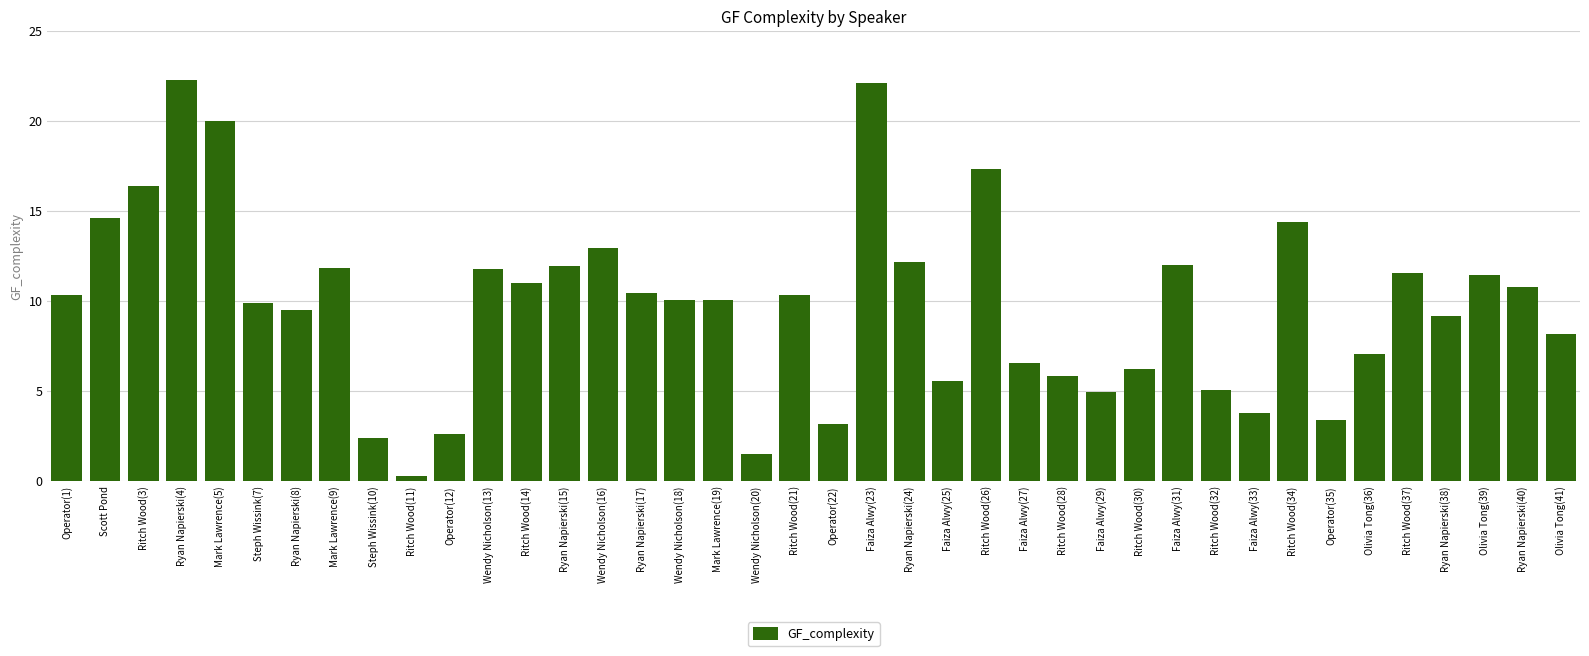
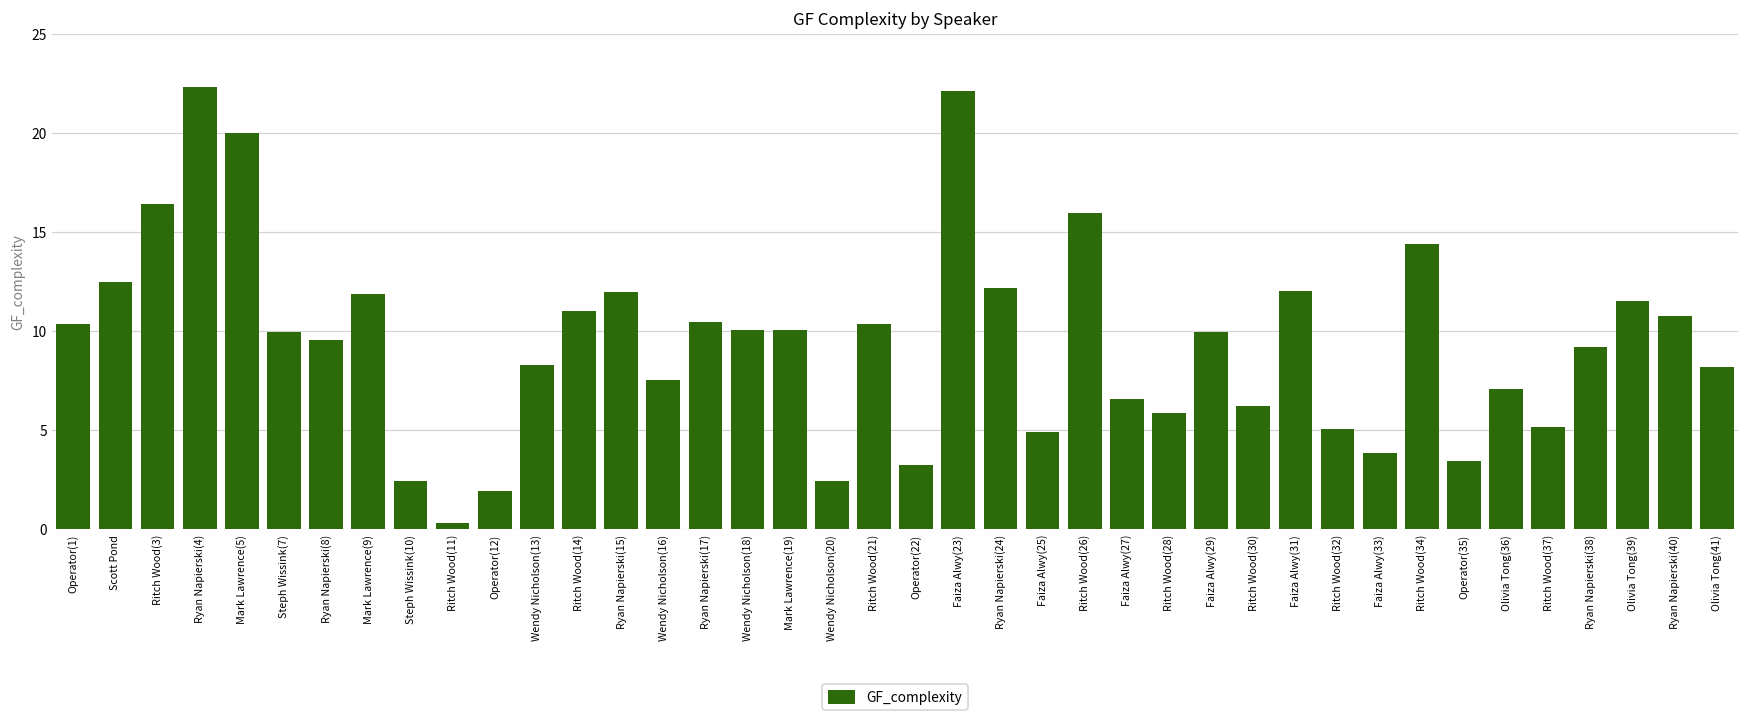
  {
    "Operator(1)": 10.3,
-   "Scott Pond": 14.6,
+   "Scott Pond": 12.5,
    "Ritch Wood(3)": 16.4,
    "Ryan Napierski(4)": 22.3,
    "Mark Lawrence(5)": 20.0,
    "Steph Wissink(7)": 9.9,
    "Ryan Napierski(8)": 9.5,
    "Mark Lawrence(9)": 11.8,
    "Steph Wissink(10)": 2.4,
    "Ritch Wood(11)": 0.3,
-   "Operator(12)": 2.6,
-   "Wendy Nicholson(13)": 11.8,
+   "Operator(12)": 1.9,
+   "Wendy Nicholson(13)": 8.3,
    "Ritch Wood(14)": 11.0,
    "Ryan Napierski(15)": 12.0,
-   "Wendy Nicholson(16)": 12.9,
+   "Wendy Nicholson(16)": 7.5,
    "Ryan Napierski(17)": 10.5,
    "Wendy Nicholson(18)": 10.1,
    "Mark Lawrence(19)": 10.1,
-   "Wendy Nicholson(20)": 1.5,
+   "Wendy Nicholson(20)": 2.4,
    "Ritch Wood(21)": 10.3,
    "Operator(22)": 3.2,
    "Faiza Alwy(23)": 22.1,
    "Ryan Napierski(24)": 12.2,
-   "Faiza Alwy(25)": 5.6,
-   "Ritch Wood(26)": 17.3,
+   "Faiza Alwy(25)": 4.9,
+   "Ritch Wood(26)": 16.0,
    "Faiza Alwy(27)": 6.6,
    "Ritch Wood(28)": 5.8,
-   "Faiza Alwy(29)": 5.0,
+   "Faiza Alwy(29)": 9.9,
    "Ritch Wood(30)": 6.2,
    "Faiza Alwy(31)": 12.0,
    "Ritch Wood(32)": 5.1,
    "Faiza Alwy(33)": 3.8,
    "Ritch Wood(34)": 14.4,
    "Operator(35)": 3.4,
    "Olivia Tong(36)": 7.1,
-   "Ritch Wood(37)": 11.6,
+   "Ritch Wood(37)": 5.1,
    "Ryan Napierski(38)": 9.2,
    "Olivia Tong(39)": 11.5,
    "Ryan Napierski(40)": 10.8,
    "Olivia Tong(41)": 8.2
  }
